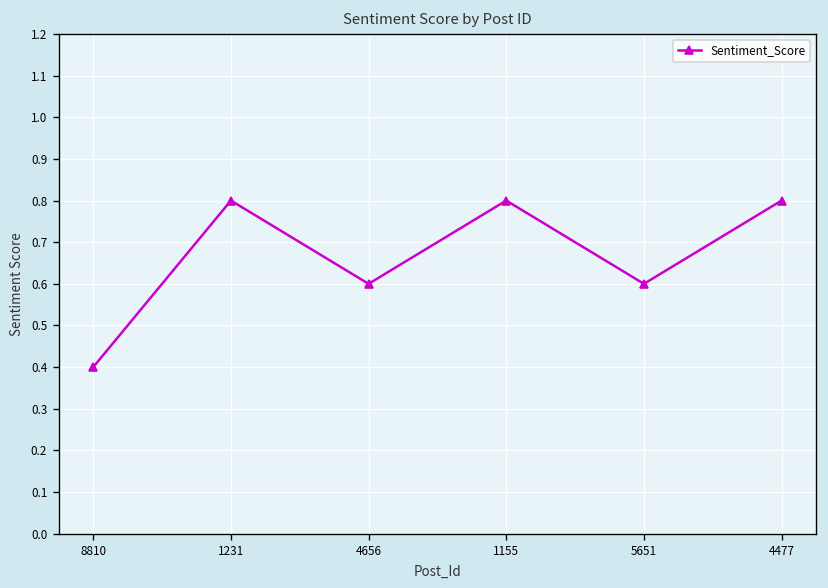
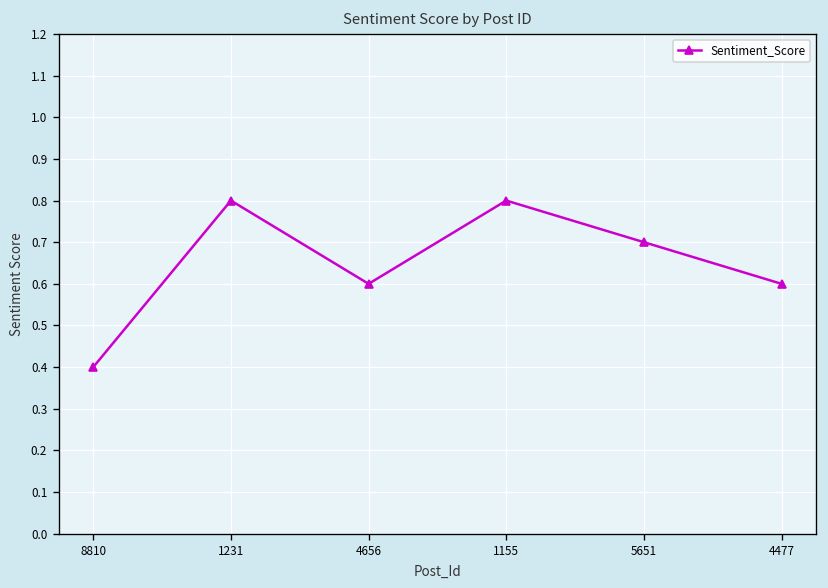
  {
    "8810": 0.4,
    "1231": 0.8,
    "4656": 0.6,
    "1155": 0.8,
-   "5651": 0.6,
-   "4477": 0.8
+   "5651": 0.7,
+   "4477": 0.6
  }
